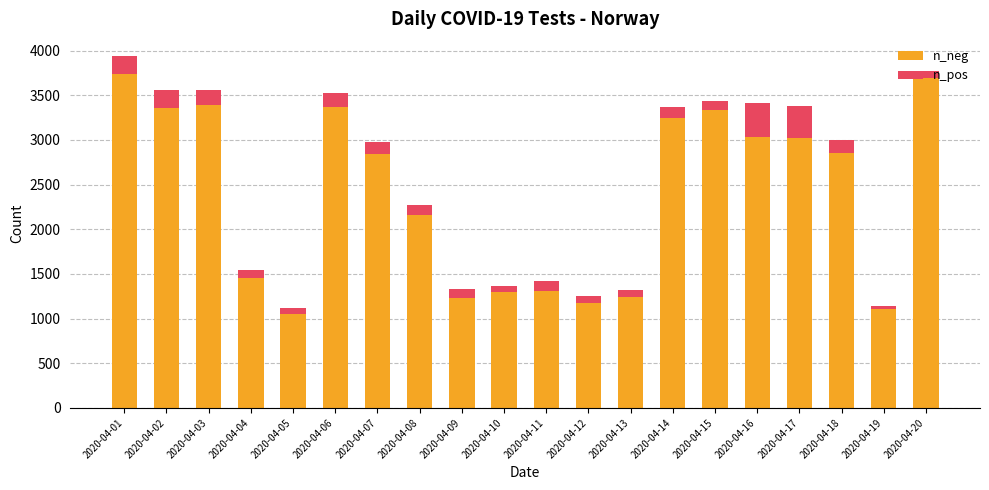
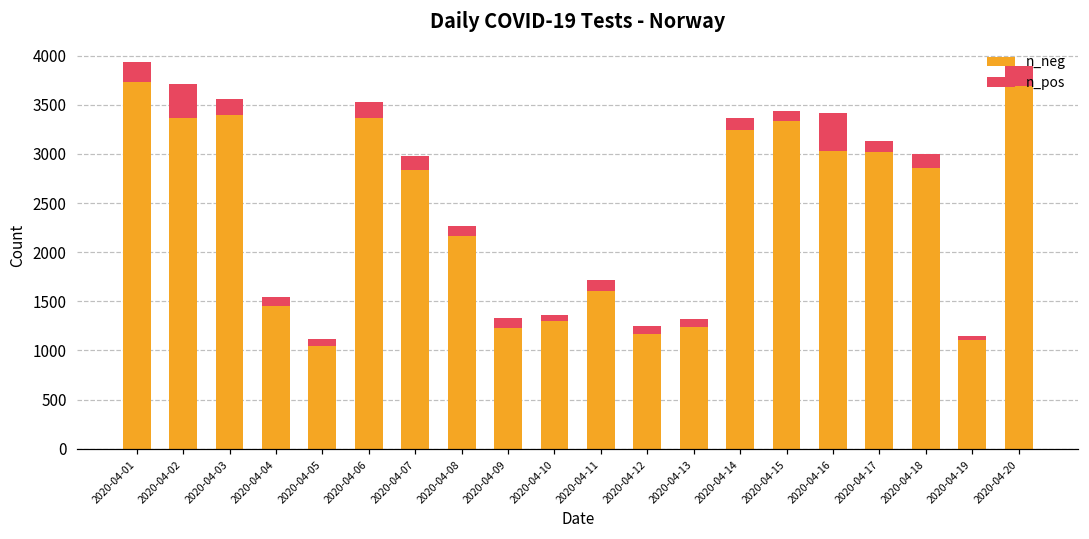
  {
    "n_neg": {
      "2020-04-01": 3700,
      "2020-04-02": 3400,
      "2020-04-03": 3400,
      "2020-04-04": 1500,
      "2020-04-05": 1000,
      "2020-04-06": 3400,
      "2020-04-07": 2800,
      "2020-04-08": 2200,
      "2020-04-09": 1200,
      "2020-04-10": 1300,
-     "2020-04-11": 1300,
+     "2020-04-11": 1600,
      "2020-04-12": 1200,
      "2020-04-13": 1200,
      "2020-04-14": 3200,
      "2020-04-15": 3300,
      "2020-04-16": 3000,
      "2020-04-17": 3000,
      "2020-04-18": 2900,
      "2020-04-19": 1100,
      "2020-04-20": 3700
    },
    "n_pos": {
      "2020-04-01": 200,
-     "2020-04-02": 200,
+     "2020-04-02": 300,
      "2020-04-03": 200,
      "2020-04-04": 100,
      "2020-04-05": 100,
      "2020-04-06": 200,
      "2020-04-07": 100,
      "2020-04-08": 100,
      "2020-04-09": 100,
      "2020-04-10": 100,
      "2020-04-11": 100,
      "2020-04-12": 100,
      "2020-04-13": 100,
      "2020-04-14": 100,
      "2020-04-15": 100,
      "2020-04-16": 400,
-     "2020-04-17": 400,
+     "2020-04-17": 100,
      "2020-04-18": 100,
      "2020-04-19": 0,
-     "2020-04-20": 100
+     "2020-04-20": 200
    }
  }
